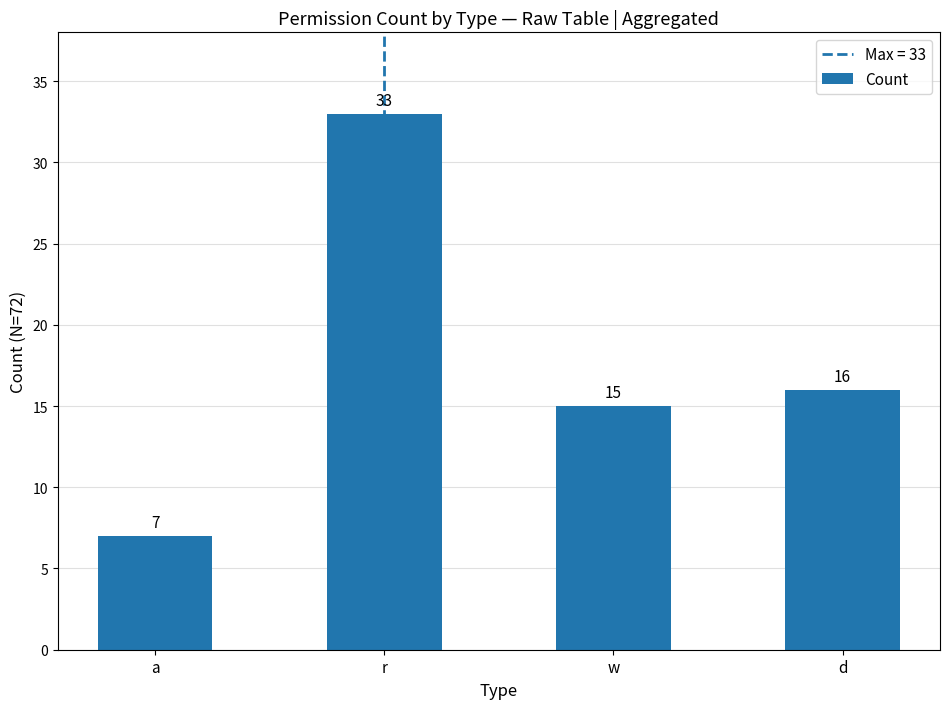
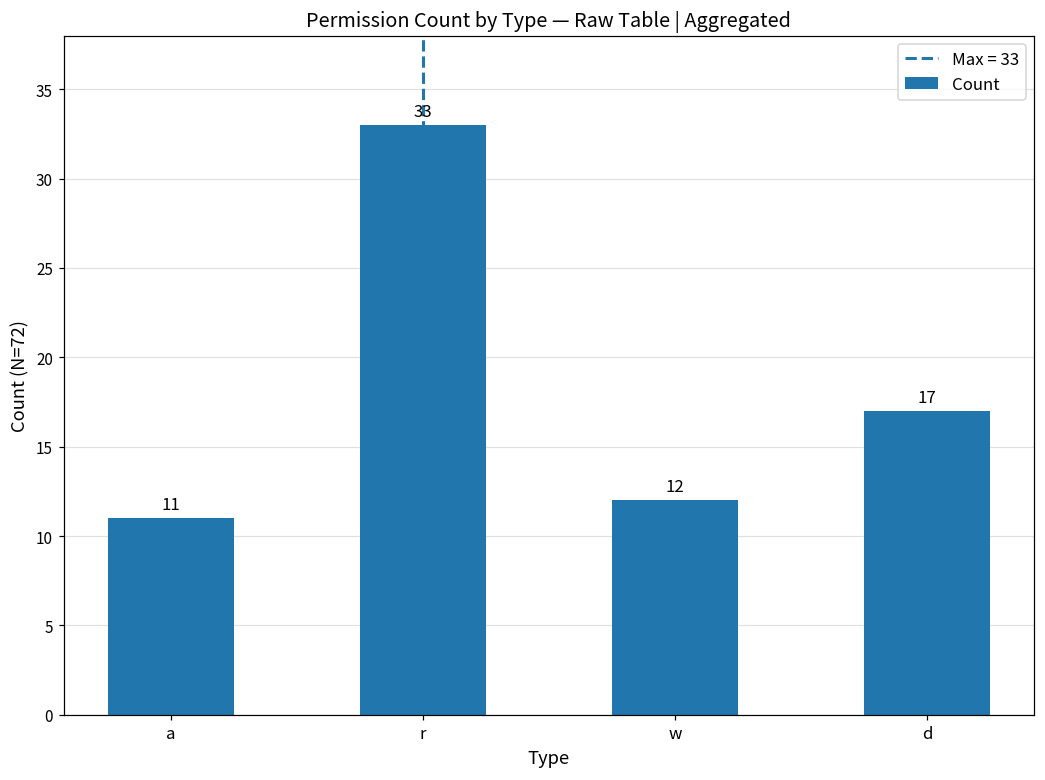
  {
-   "a": 7,
+   "a": 11,
    "r": 33,
-   "w": 15,
-   "d": 16
+   "w": 12,
+   "d": 17
  }
